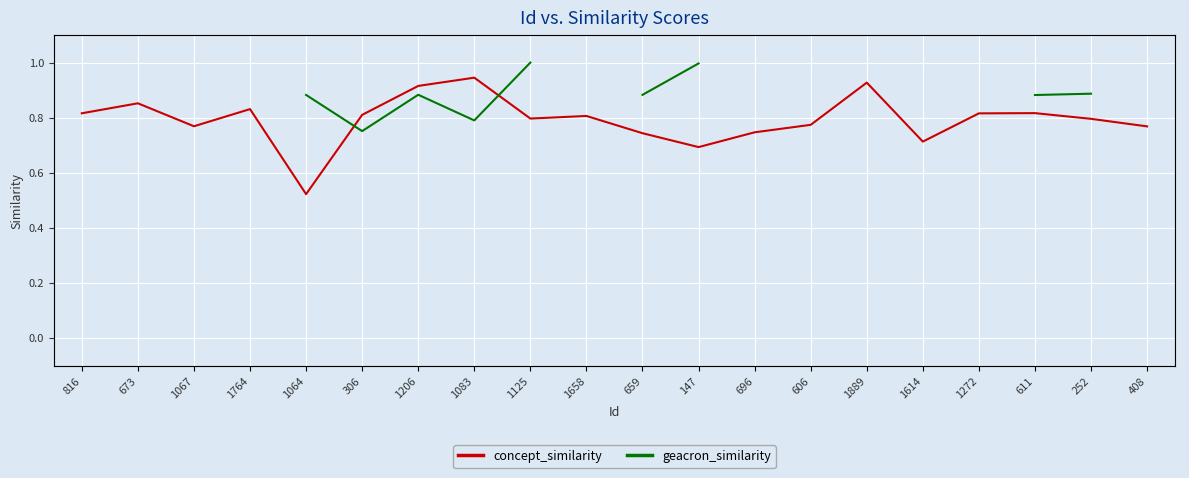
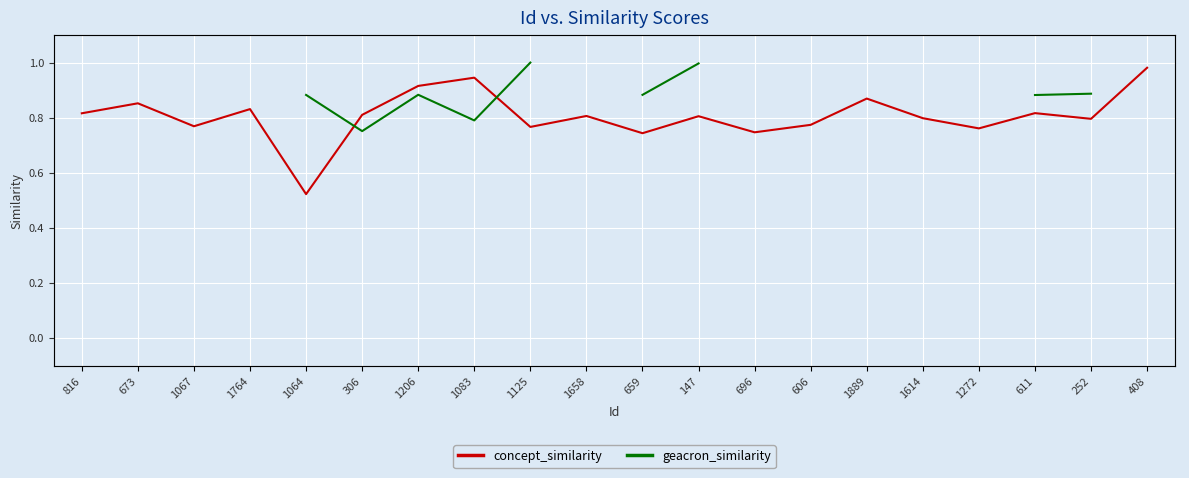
  {
    "concept_similarity": {
      "816": 0.82,
      "673": 0.85,
      "1067": 0.77,
      "1764": 0.83,
      "1064": 0.52,
      "306": 0.81,
      "1206": 0.92,
      "1083": 0.95,
-     "1125": 0.80,
+     "1125": 0.77,
      "1658": 0.81,
      "659": 0.74,
-     "147": 0.69,
+     "147": 0.81,
      "696": 0.75,
      "606": 0.77,
-     "1889": 0.93,
-     "1614": 0.71,
-     "1272": 0.82,
+     "1889": 0.87,
+     "1614": 0.80,
+     "1272": 0.76,
      "611": 0.82,
      "252": 0.80,
-     "408": 0.77
+     "408": 0.98
    },
    "geacron_similarity": {
      "816": 0.79,
      "1067": 0.89,
      "1064": 0.88,
      "306": 0.75,
      "1206": 0.88,
      "1083": 0.79,
      "1125": 1.00,
      "659": 0.88,
      "147": 1.00,
      "611": 0.88,
      "252": 0.89
    }
  }
